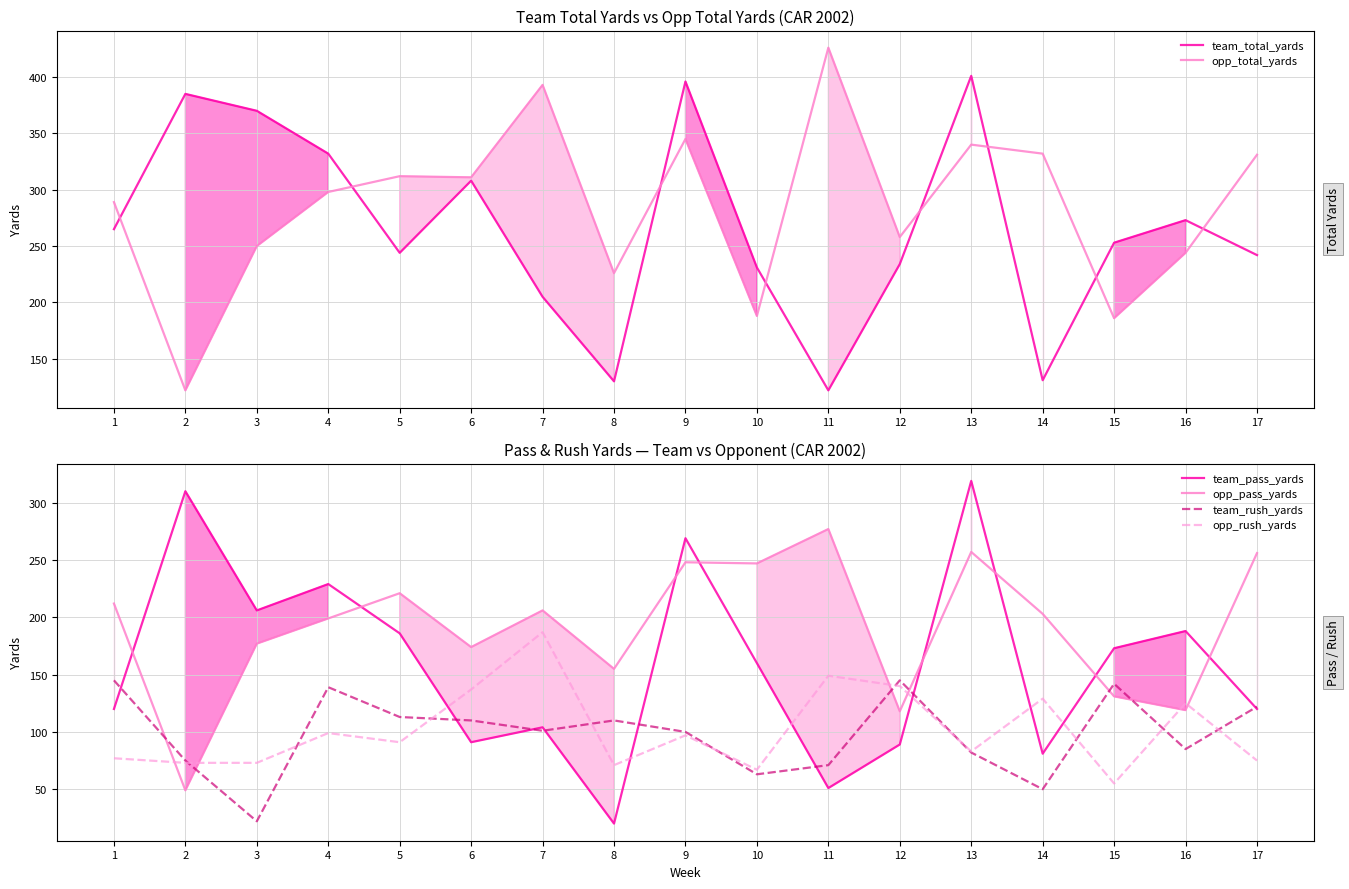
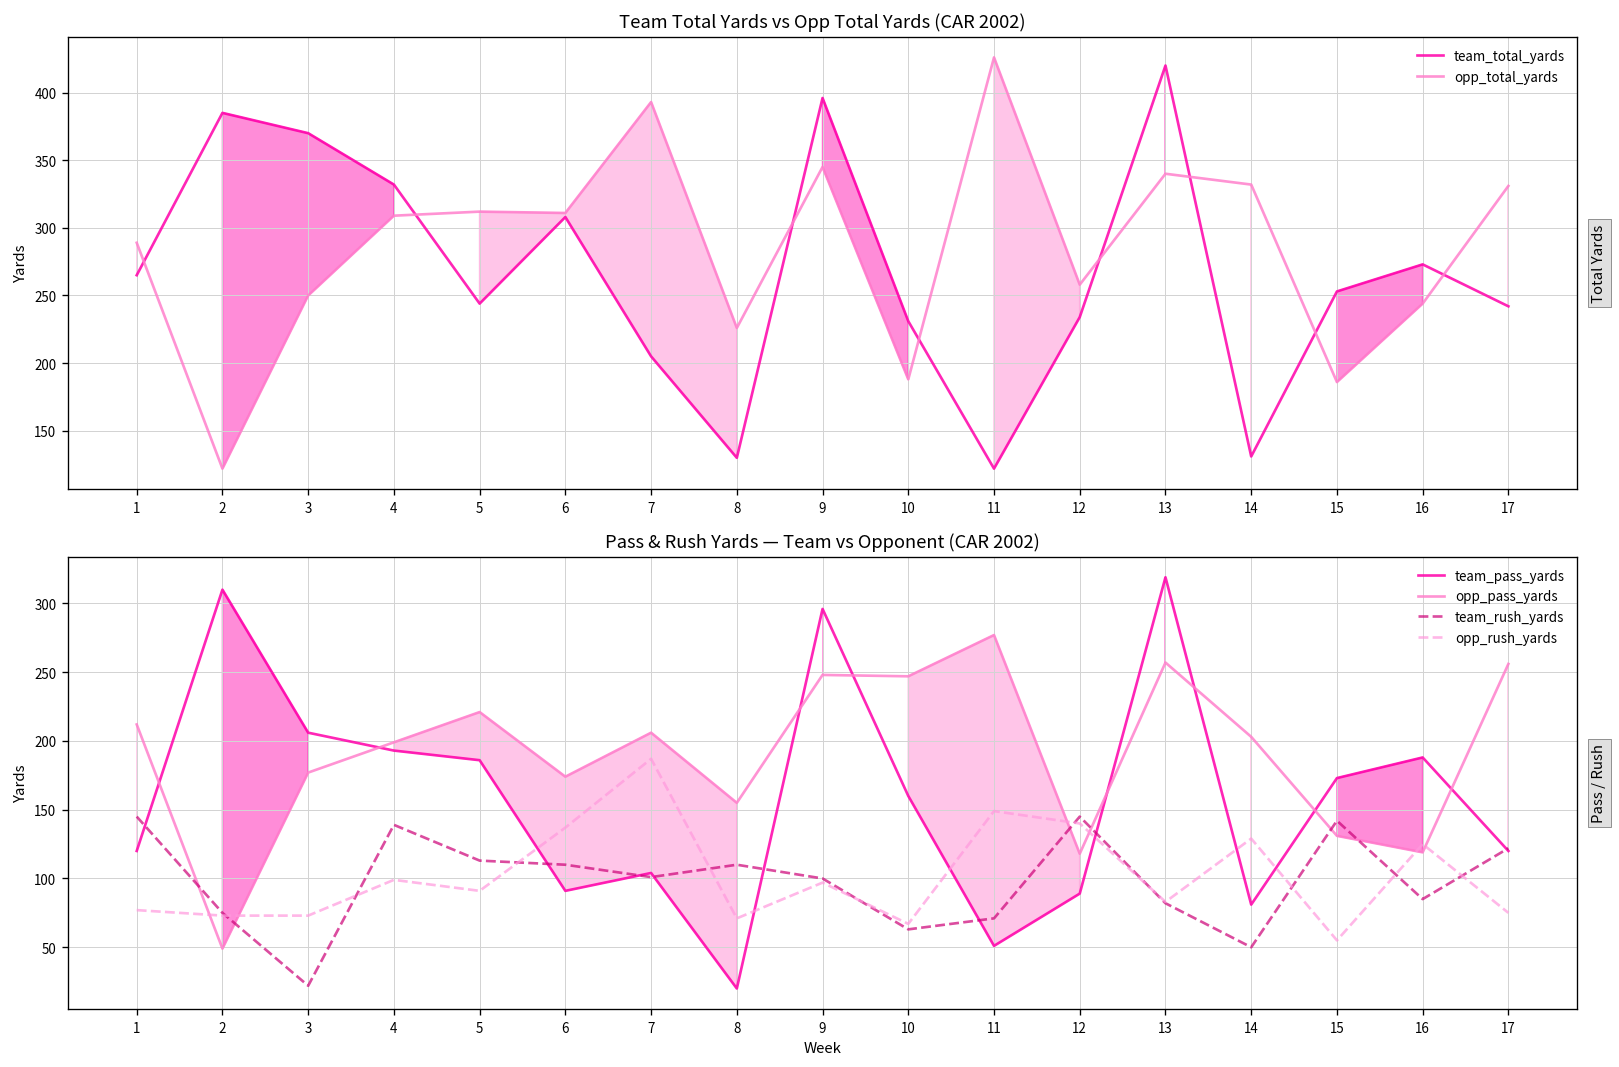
  {
    "Team Total Yards vs Opp Total Yards (CAR 2002)": {
      "team_total_yards": {
        "1": 265,
        "2": 385,
        "3": 370,
        "4": 332,
        "5": 244,
        "6": 308,
        "7": 205,
        "8": 130,
        "9": 396,
        "10": 231,
        "11": 122,
        "12": 234,
-       "13": 401,
+       "13": 420,
        "14": 131,
        "15": 253,
        "16": 273,
        "17": 242
      },
      "opp_total_yards": {
        "1": 289,
        "2": 122,
        "3": 250,
-       "4": 298,
+       "4": 309,
        "5": 312,
        "6": 311,
        "7": 393,
        "8": 226,
        "9": 345,
        "10": 188,
        "11": 426,
        "12": 258,
        "13": 340,
        "14": 332,
        "15": 186,
        "16": 244,
        "17": 331
      }
    },
    "Pass & Rush Yards — Team vs Opponent (CAR 2002)": {
      "team_pass_yards": {
        "1": 120,
        "2": 310,
        "3": 206,
-       "4": 229,
+       "4": 193,
        "5": 186,
        "6": 91,
        "7": 104,
        "8": 20,
-       "9": 269,
+       "9": 296,
        "10": 160,
        "11": 51,
        "12": 89,
        "13": 319,
        "14": 81,
        "15": 173,
        "16": 188
      },
      "team_rush_yards": {
        "1": 145,
        "3": 22,
        "4": 139,
        "5": 113,
        "6": 110,
        "7": 101,
        "8": 110,
        "9": 100,
        "10": 63,
        "11": 71,
        "12": 145,
        "14": 50,
        "15": 142,
        "16": 85
      }
    }
  }
